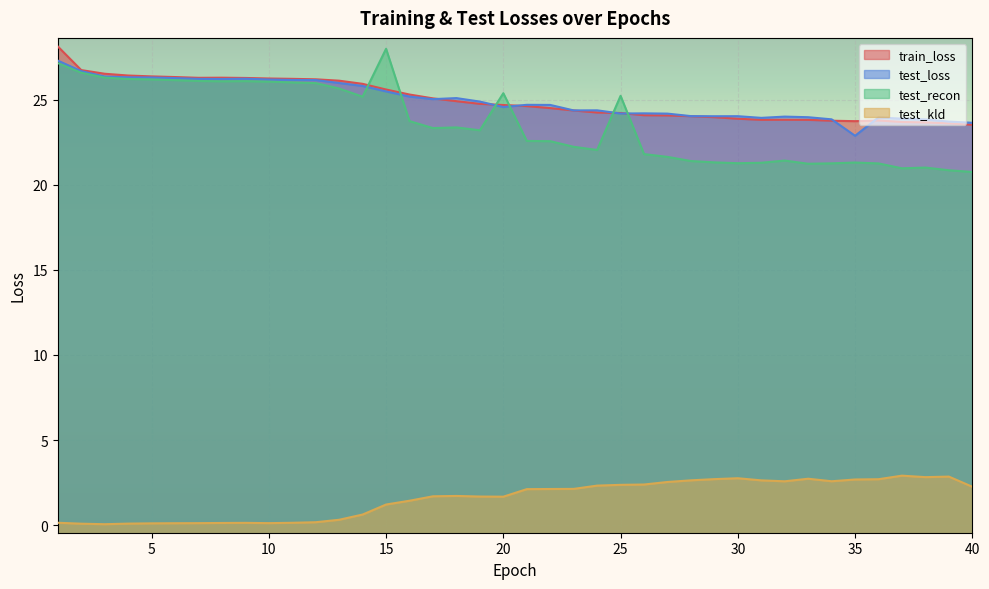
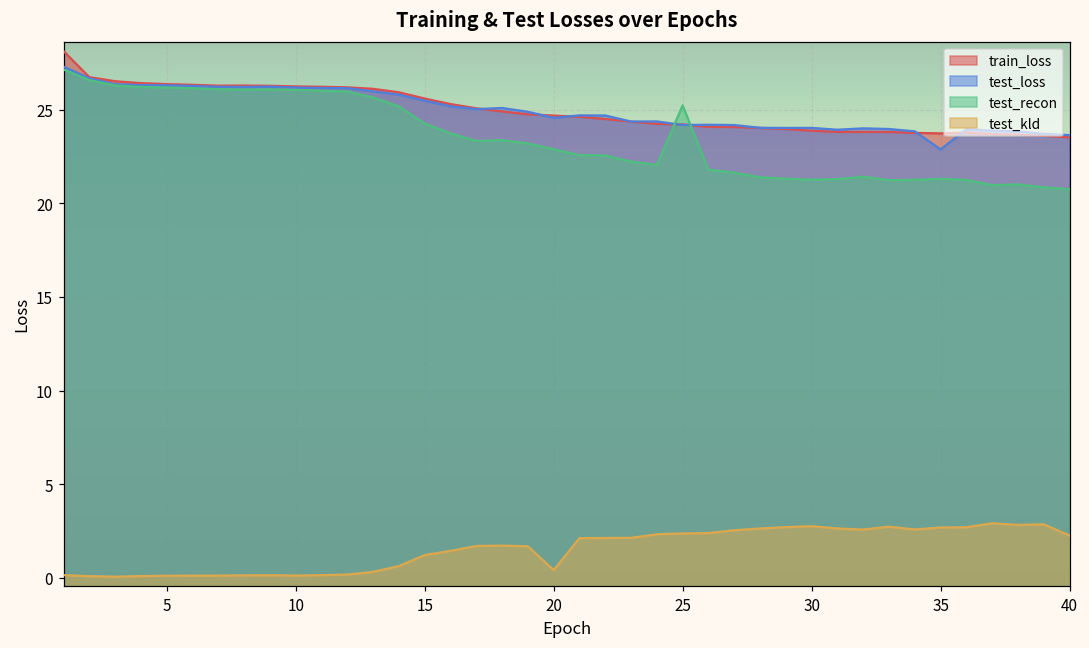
  {
    "train_loss": {
      "35": 23.7
    },
    "test_loss": {
      "35": 22.9
    },
    "test_recon": {
-     "15": 28.0,
-     "20": 25.4,
+     "15": 24.3,
+     "20": 22.9,
      "25": 25.2,
      "30": 21.3,
      "35": 21.3,
      "40": 20.7
    },
    "test_kld": {
      "5": 0.1,
      "10": 0.1,
      "15": 1.2,
-     "20": 1.7,
+     "20": 0.4,
      "25": 2.4,
      "30": 2.8,
      "35": 2.7,
      "40": 2.3
    }
  }
